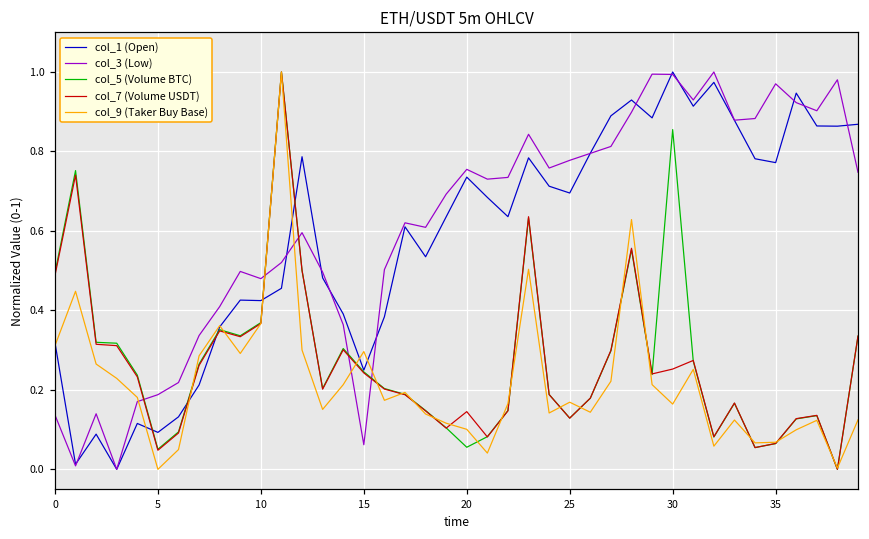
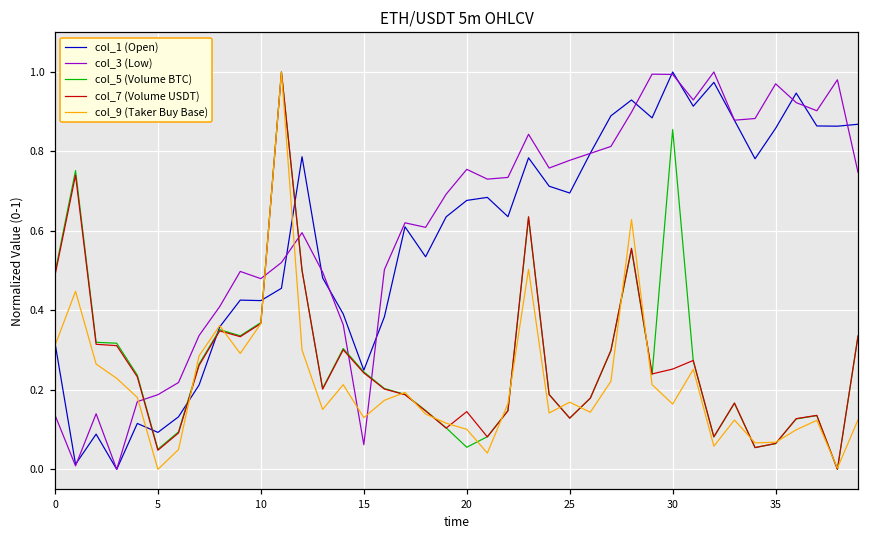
  {
    "col_1 (Open)": {
      "0": 0.32,
      "5": 0.09,
      "10": 0.42,
-     "20": 0.74,
+     "20": 0.68,
      "25": 0.70,
-     "35": 0.77
+     "35": 0.86
    },
    "col_3 (Low)": {
      "0": 0.14,
      "5": 0.19,
      "10": 0.48,
      "15": 0.06,
      "20": 0.75,
      "25": 0.78,
      "35": 0.97
    },
    "col_5 (Volume BTC)": {
      "20": 0.06,
      "30": 0.86
    },
    "col_7 (Volume USDT)": {
      "20": 0.15,
      "30": 0.25
    },
    "col_9 (Taker Buy Base)": {
      "0": 0.31,
      "5": 0.00,
-     "15": 0.30,
+     "15": 0.13,
      "20": 0.10,
      "25": 0.17,
      "30": 0.16
    }
  }
